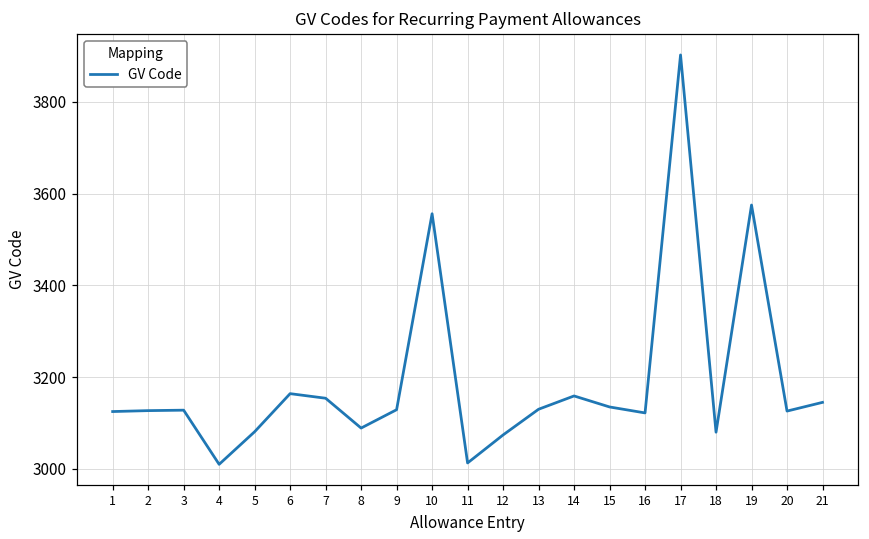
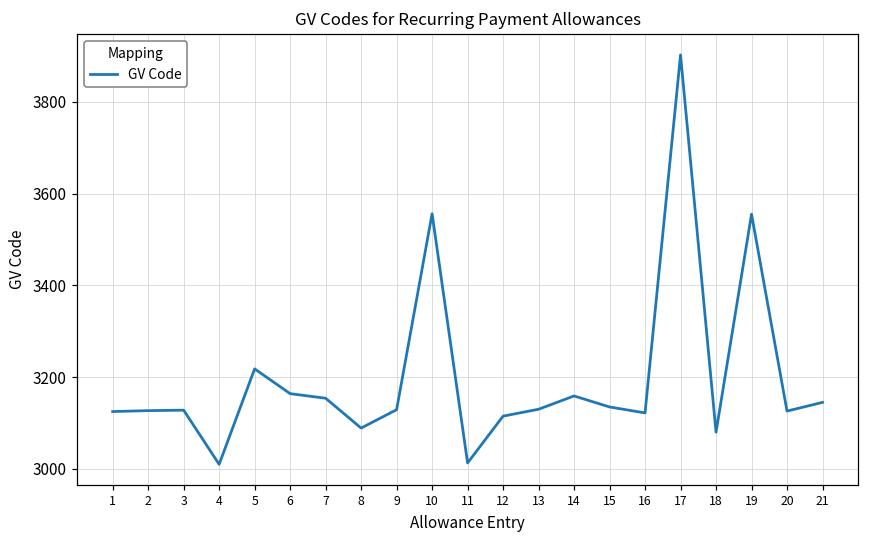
  {
    "1": 3130,
    "2": 3130,
    "3": 3130,
    "4": 3010,
-   "5": 3080,
+   "5": 3220,
    "6": 3160,
    "7": 3150,
    "8": 3090,
    "9": 3130,
    "10": 3560,
    "11": 3010,
-   "12": 3070,
+   "12": 3120,
    "13": 3130,
    "14": 3160,
    "15": 3140,
    "16": 3120,
    "17": 3900,
    "18": 3080,
-   "19": 3580,
+   "19": 3560,
    "20": 3130,
    "21": 3150
  }
